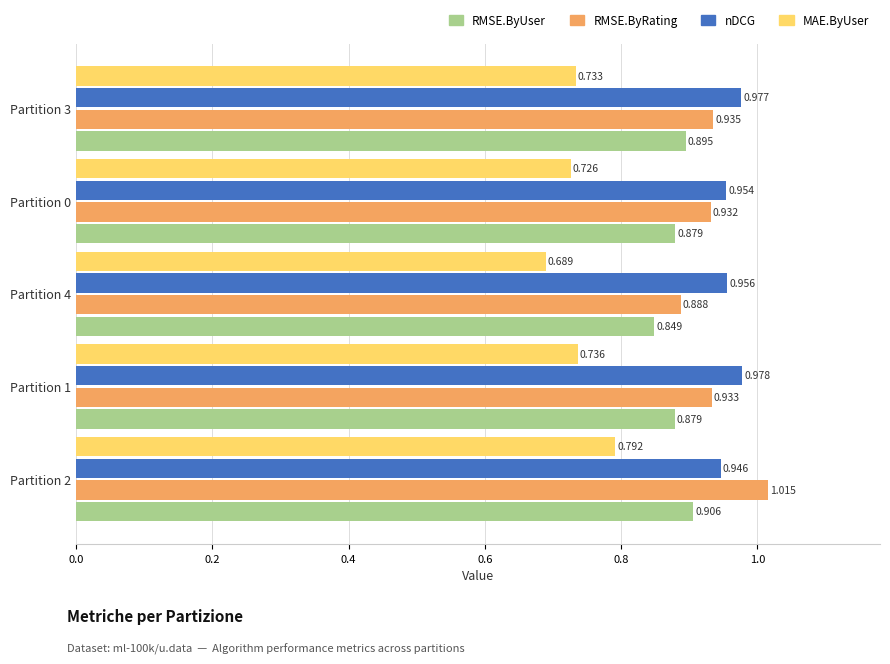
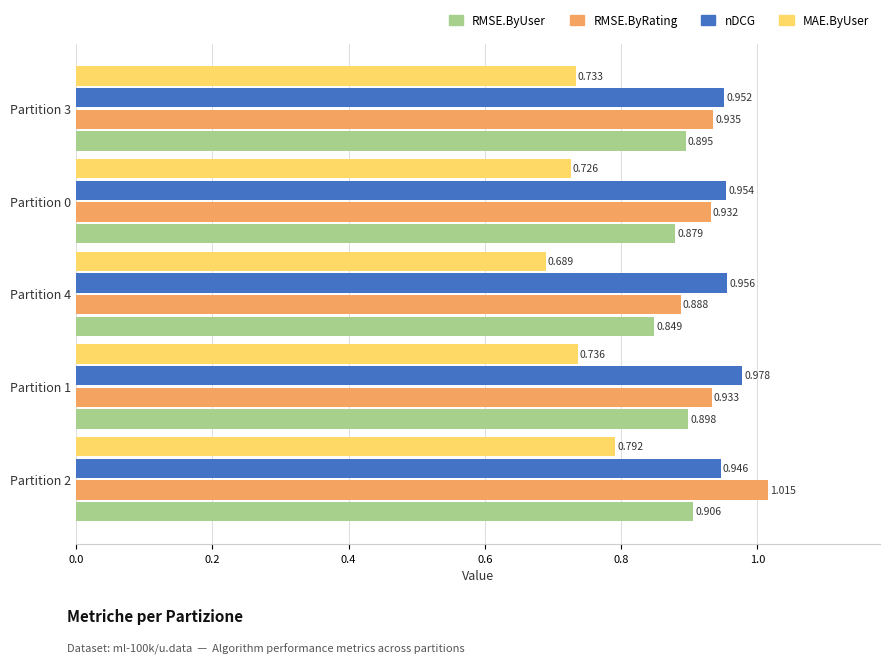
  {
    "RMSE.ByUser": {
      "Partition 3": 0.895,
      "Partition 0": 0.879,
      "Partition 4": 0.849,
-     "Partition 1": 0.879,
+     "Partition 1": 0.898,
      "Partition 2": 0.906
    },
    "nDCG": {
-     "Partition 3": 0.977,
+     "Partition 3": 0.952,
      "Partition 0": 0.954,
      "Partition 4": 0.956,
      "Partition 1": 0.978,
      "Partition 2": 0.946
    }
  }
